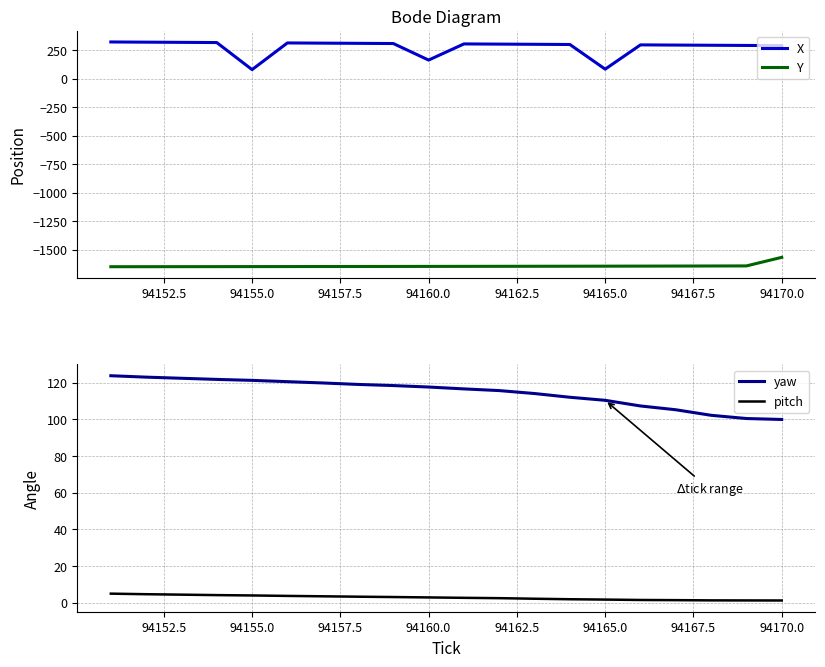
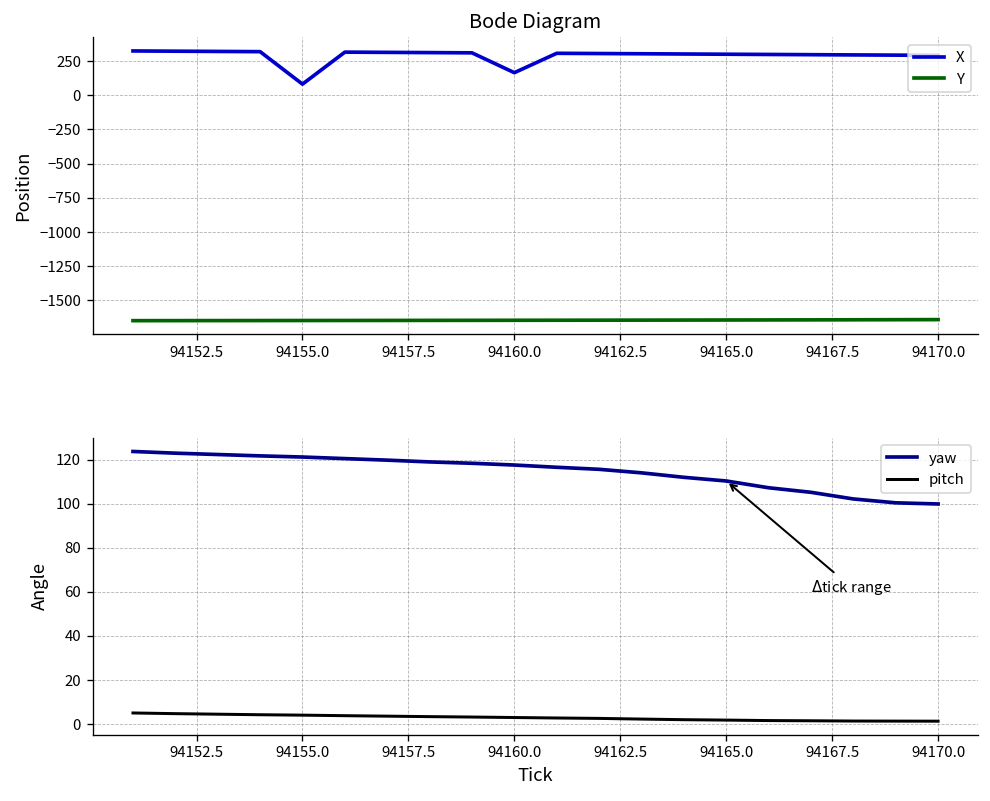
  {
    "Bode Diagram": {
      "X": {
        "94155.0": 80,
        "94160.0": 160,
-       "94165.0": 80
+       "94165.0": 300
      },
      "Y": {
        "94155.0": -1650,
        "94160.0": -1650,
        "94165.0": -1640,
-       "94170.0": -1570
+       "94170.0": -1640
      }
    }
  }
